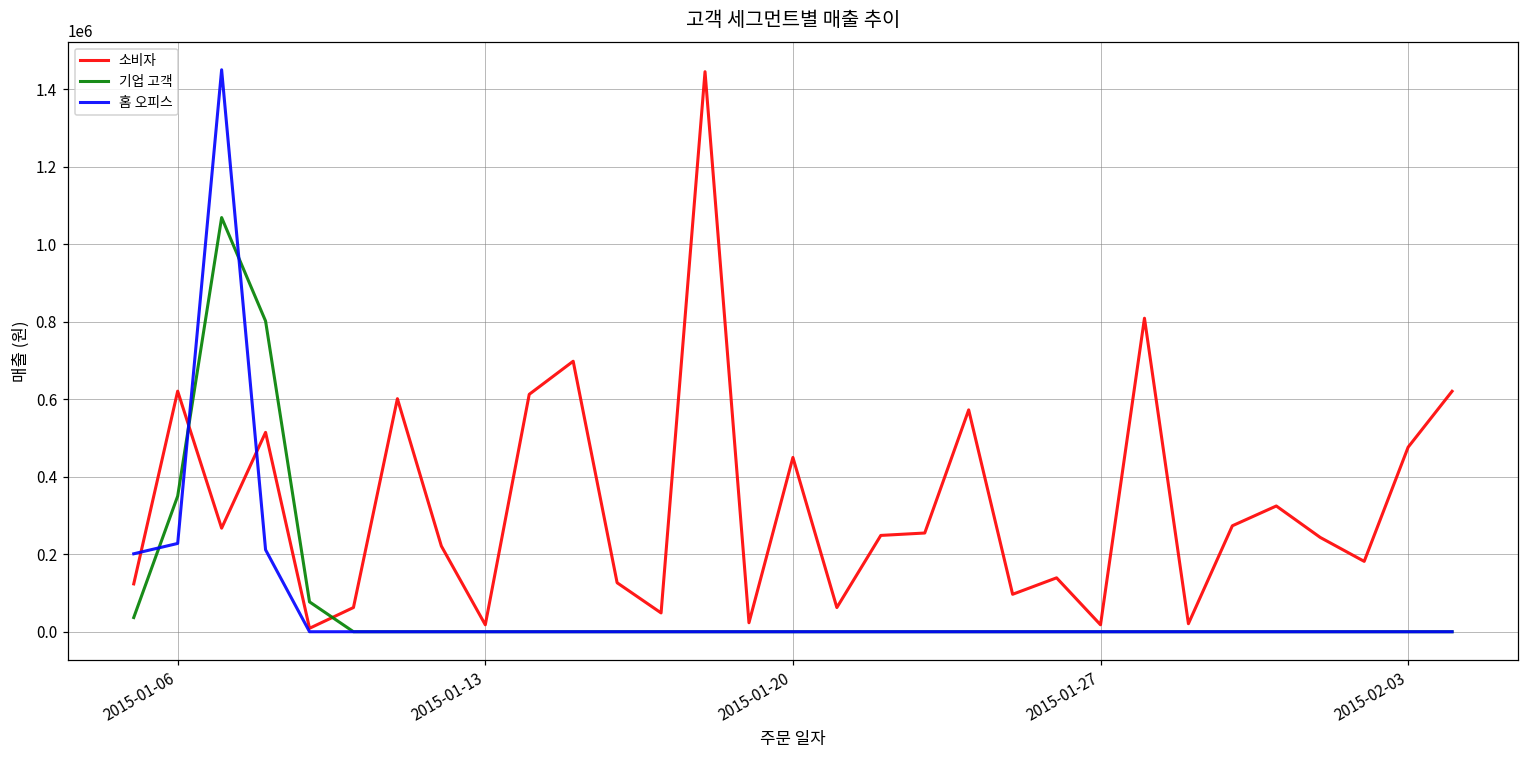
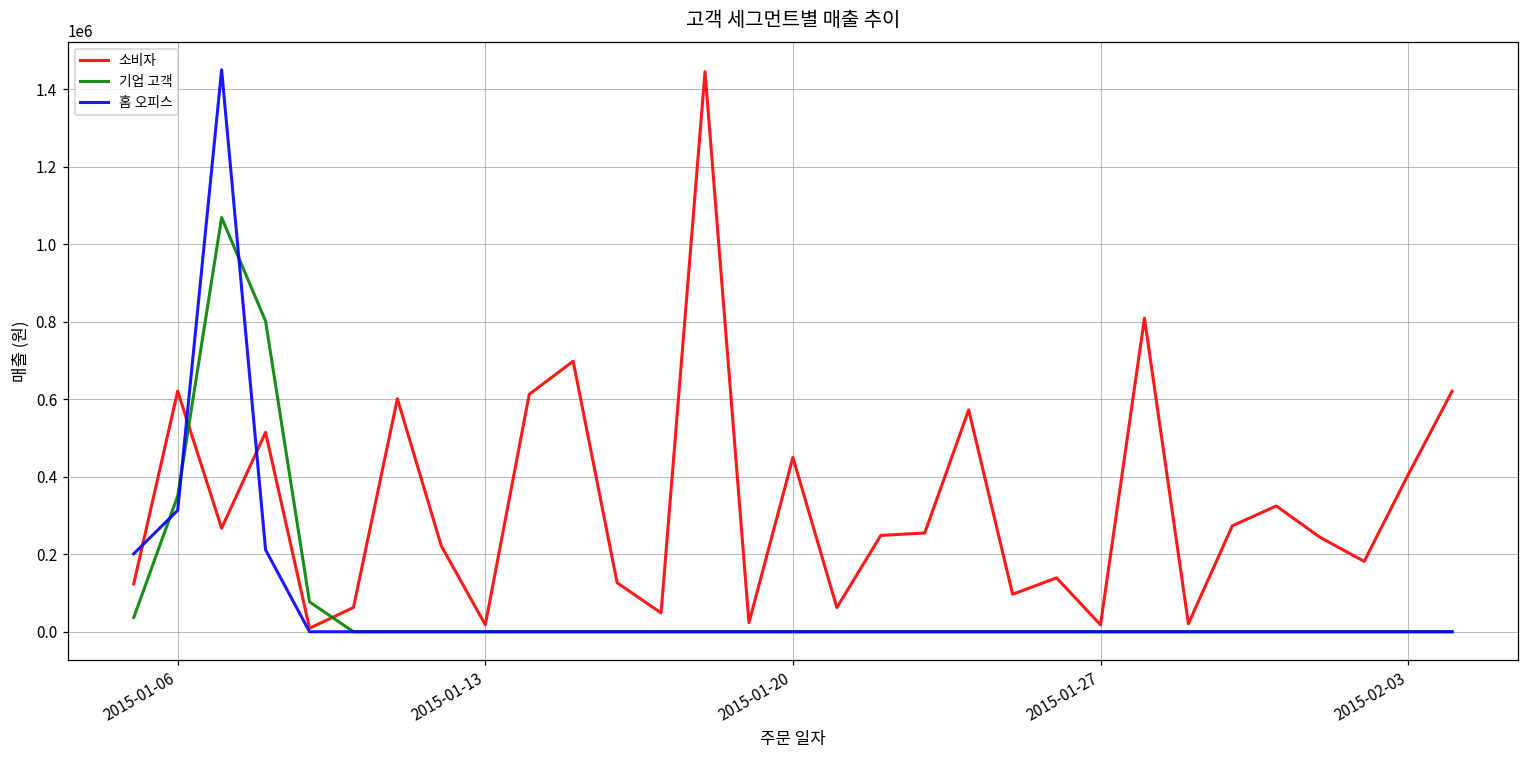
  {
    "소비자": {
      "2015-01-06": 620000,
      "2015-01-13": 20000,
      "2015-01-20": 450000,
      "2015-01-27": 20000,
-     "2015-02-03": 480000
+     "2015-02-03": 410000
    },
    "기업 고객": {
      "2015-01-06": 350000
    },
    "홈 오피스": {
-     "2015-01-06": 230000
+     "2015-01-06": 310000
    }
  }
